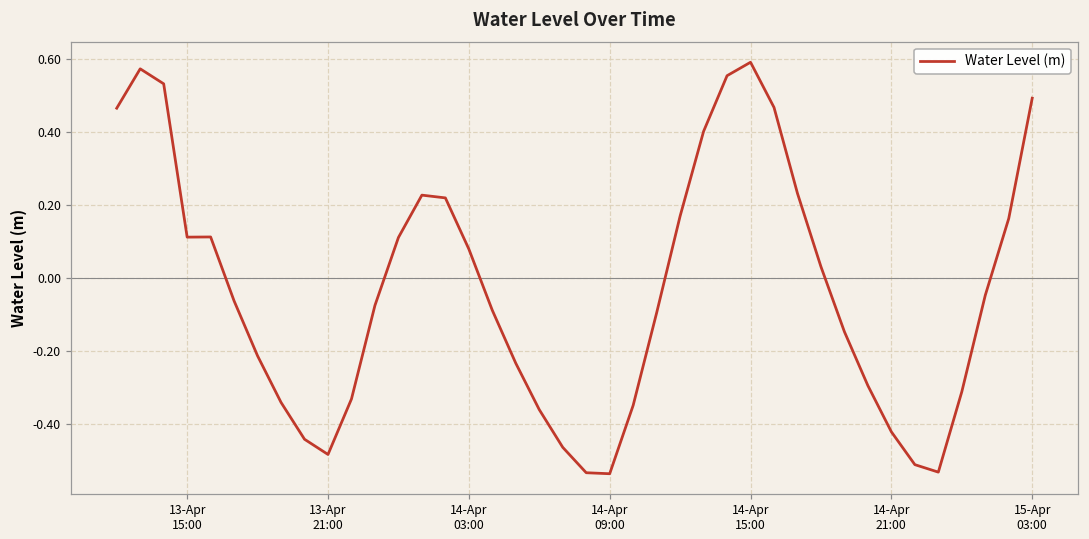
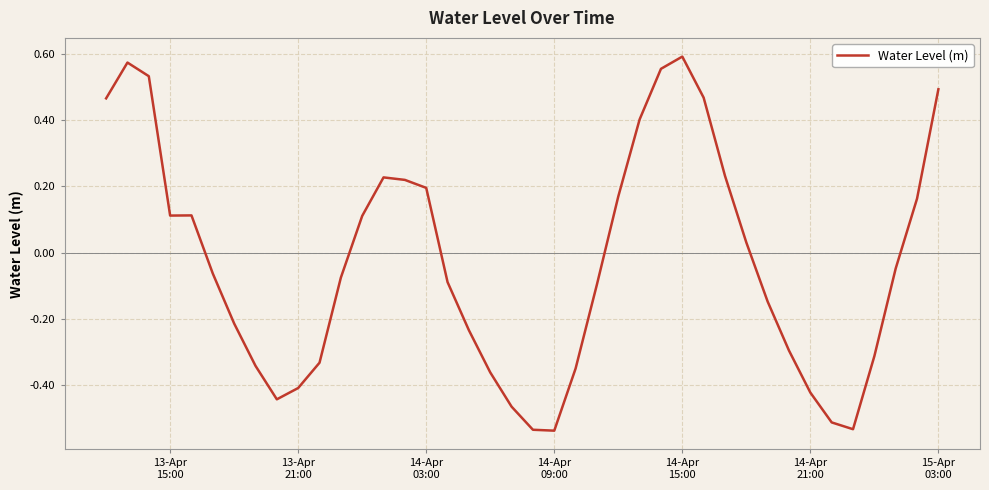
  {
    "13-Apr 15:00": 0.11,
-   "13-Apr 21:00": -0.48,
-   "14-Apr 03:00": 0.08,
+   "13-Apr 21:00": -0.41,
+   "14-Apr 03:00": 0.20,
    "14-Apr 09:00": -0.54,
    "14-Apr 15:00": 0.59,
    "14-Apr 21:00": -0.42,
    "15-Apr 03:00": 0.49
  }
